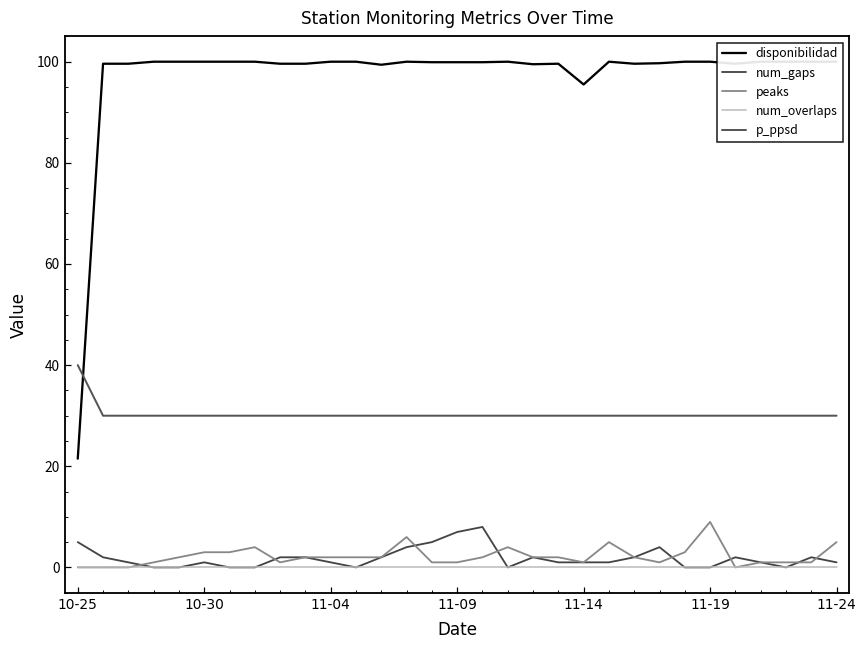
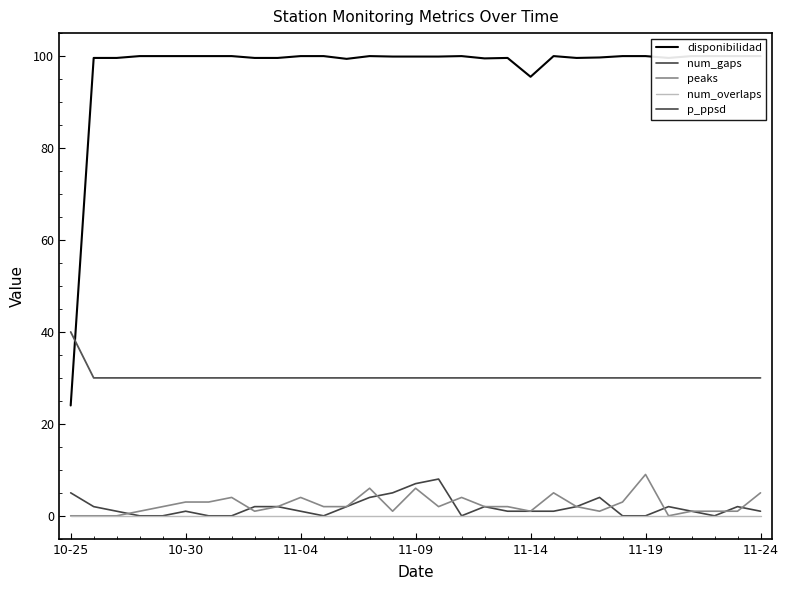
  {
    "disponibilidad": {
-     "10-25": 22,
+     "10-25": 24,
      "10-30": 100,
      "11-04": 100,
      "11-09": 100,
      "11-14": 96,
      "11-19": 100
    },
    "peaks": {
      "10-30": 3,
-     "11-04": 2,
-     "11-09": 1,
+     "11-04": 4,
+     "11-09": 6,
      "11-19": 9,
      "11-24": 5
    },
    "num_overlaps": {
      "10-30": 0,
      "11-04": 0,
      "11-09": 0,
      "11-14": 0,
      "11-24": 0
    }
  }
